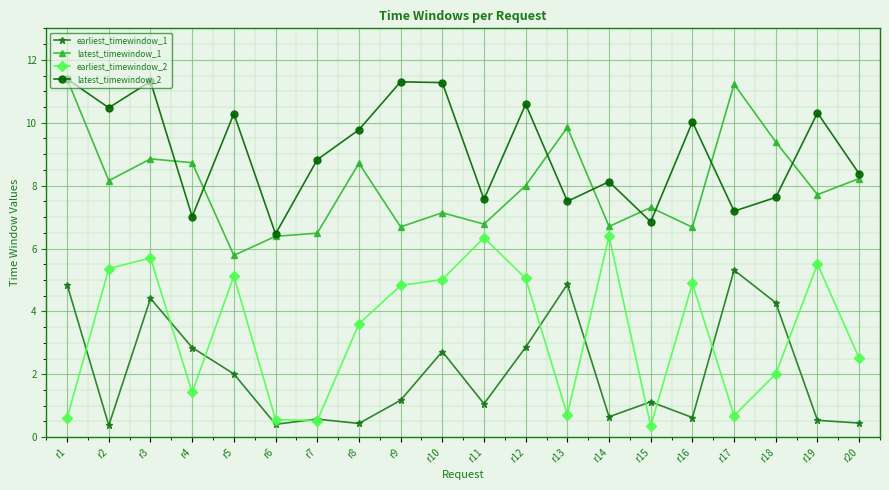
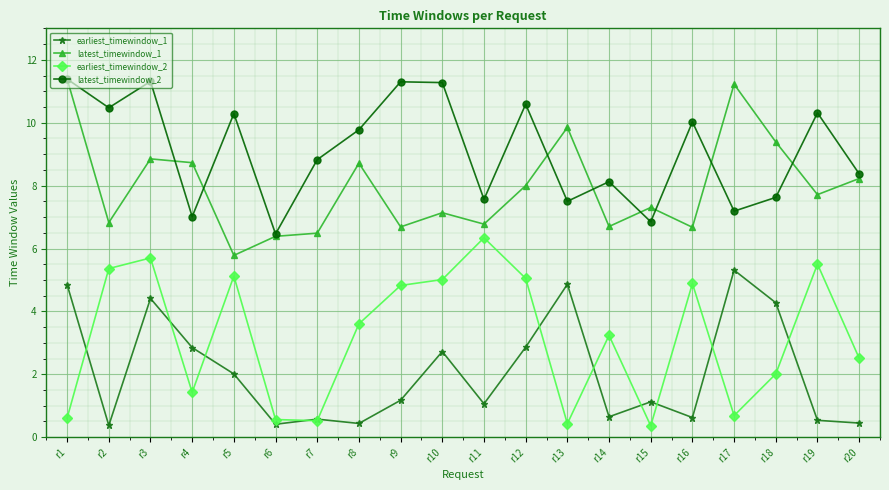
  {
    "latest_timewindow_1": {
-     "r2": 8.2,
+     "r2": 6.8,
      "r3": 8.9,
      "r4": 8.7,
      "r5": 5.8,
      "r7": 6.5,
      "r8": 8.7,
      "r9": 6.7,
      "r10": 7.1,
      "r11": 6.8,
      "r12": 8.0,
      "r13": 9.9,
      "r14": 6.7,
      "r15": 7.3,
      "r16": 6.7,
      "r17": 11.2,
      "r18": 9.4,
      "r19": 7.7,
      "r20": 8.2
    },
    "earliest_timewindow_2": {
      "r1": 0.6,
      "r2": 5.4,
      "r3": 5.7,
      "r4": 1.4,
      "r5": 5.1,
      "r6": 0.6,
      "r8": 3.6,
      "r9": 4.8,
      "r10": 5.0,
      "r11": 6.3,
      "r12": 5.1,
-     "r13": 0.7,
-     "r14": 6.4,
+     "r13": 0.4,
+     "r14": 3.2,
      "r15": 0.4,
      "r16": 4.9,
      "r17": 0.7,
      "r18": 2.0,
      "r19": 5.5,
      "r20": 2.5
    }
  }
